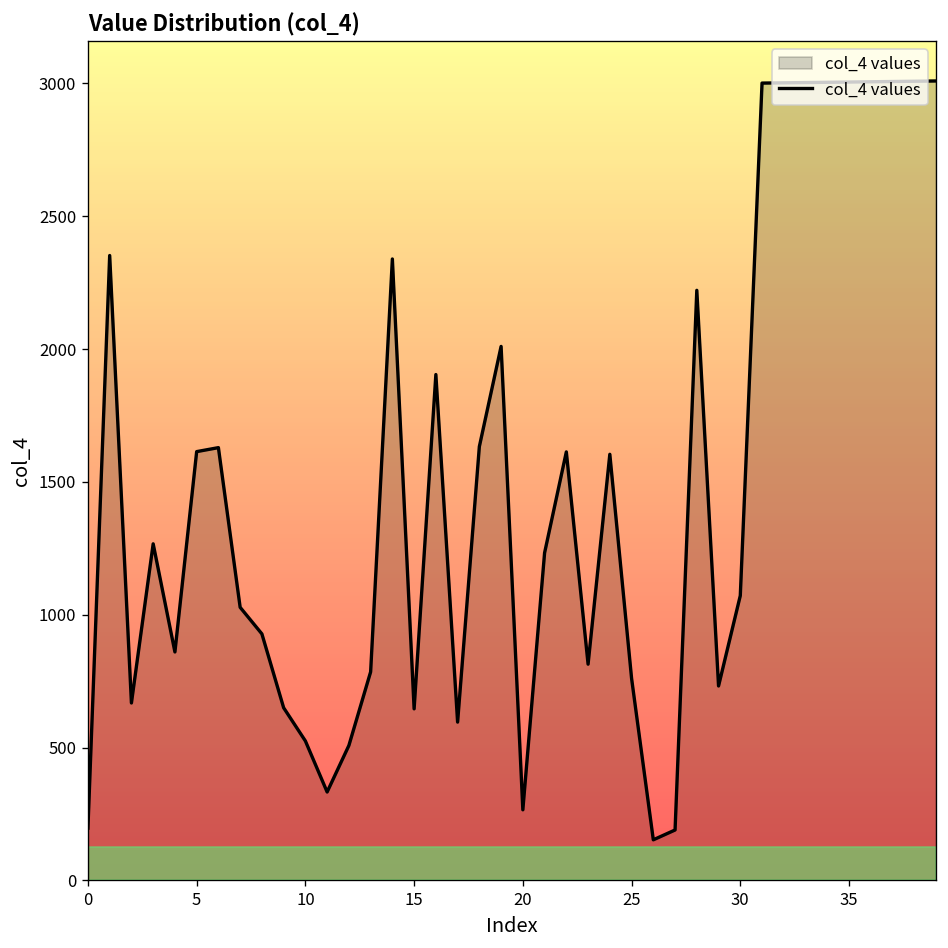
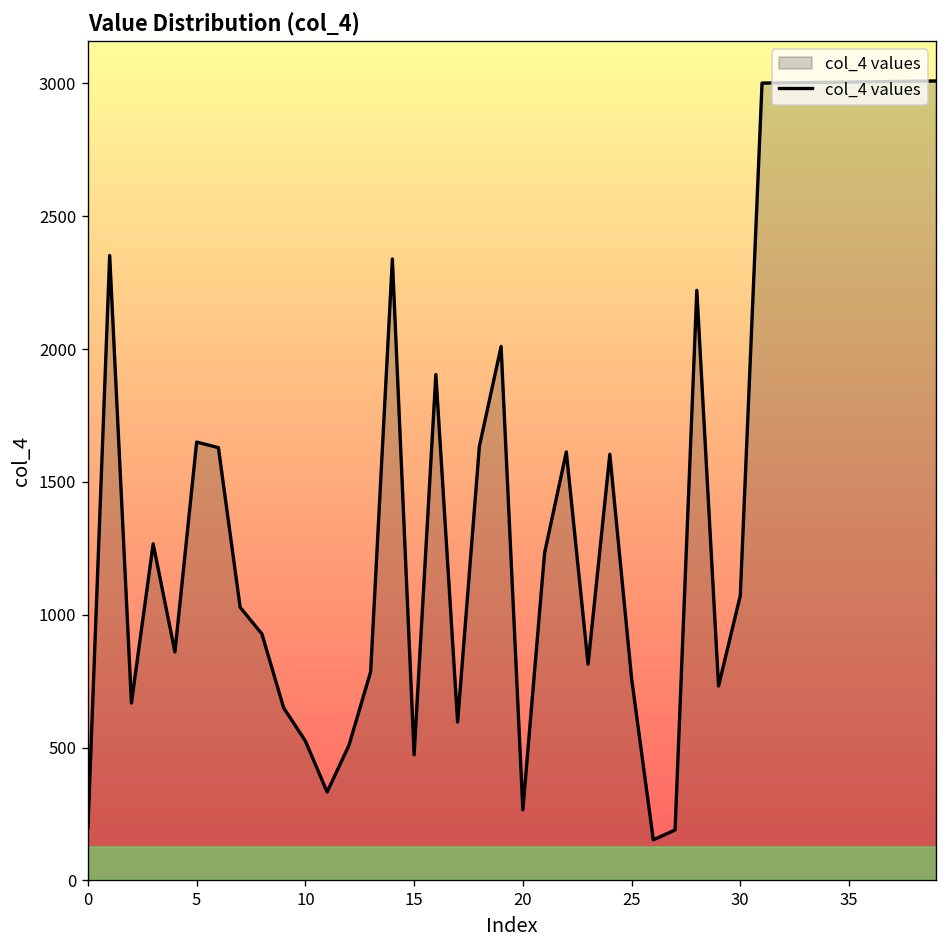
  {
    "0": 200,
-   "5": 1610,
+   "5": 1650,
    "10": 530,
-   "15": 650,
+   "15": 470,
    "20": 270,
    "25": 760,
    "30": 1070
  }
